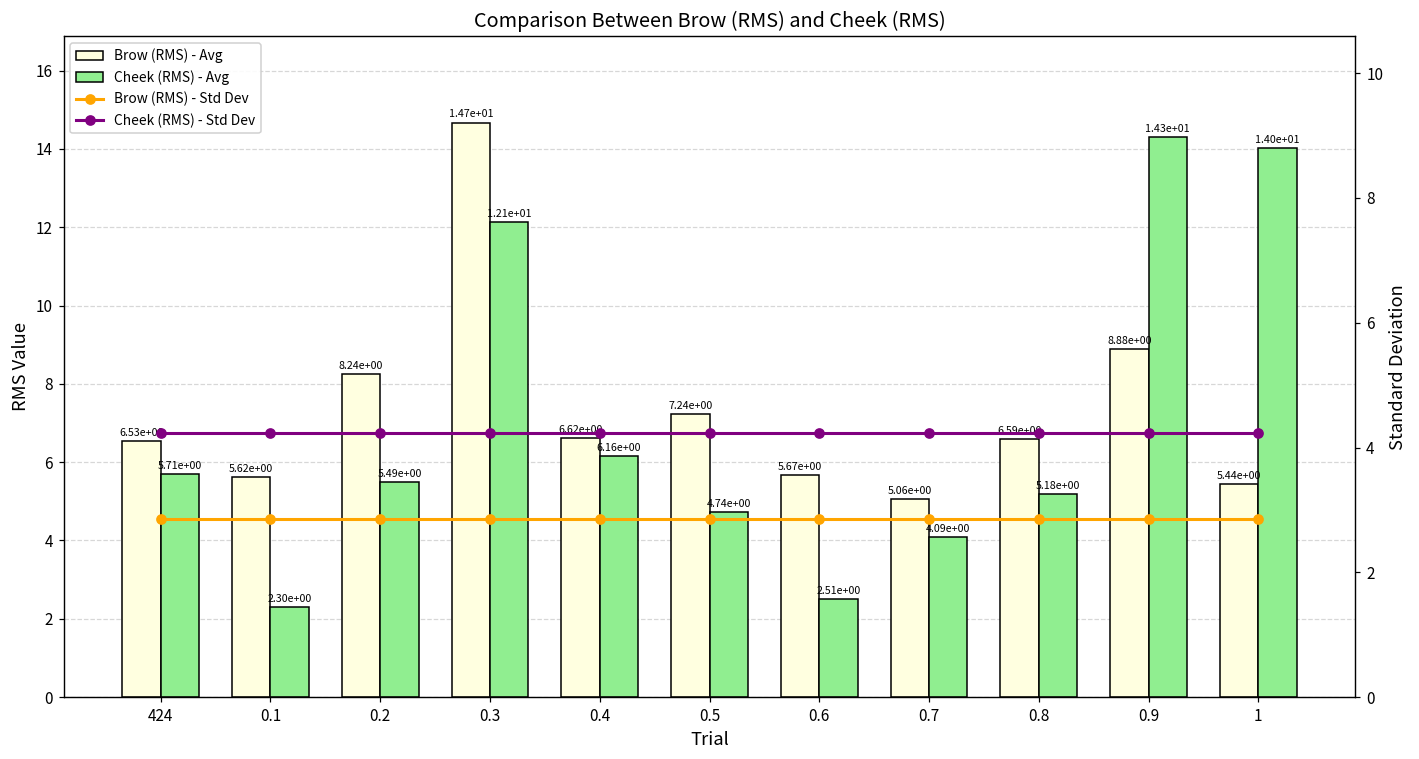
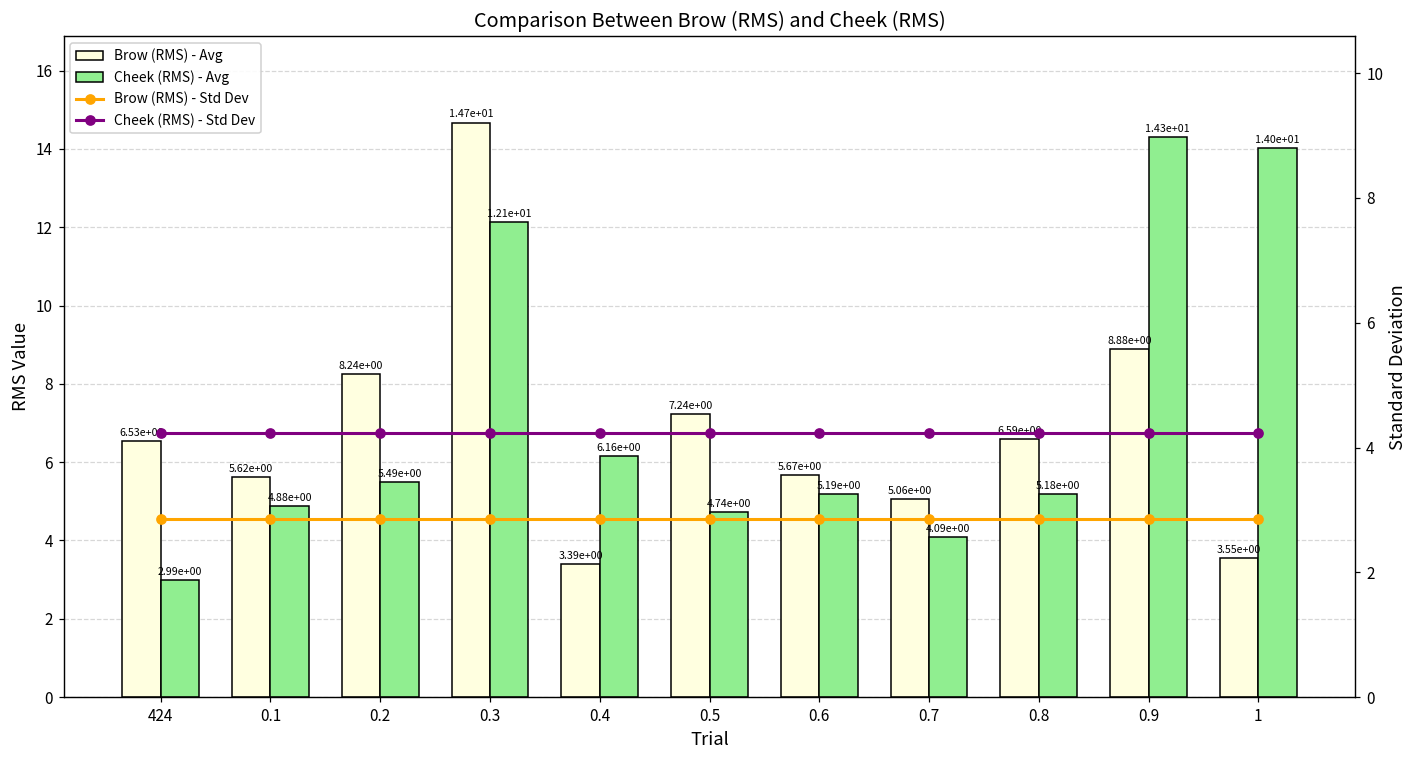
  {
    "Brow (RMS) - Avg": {
      "0.1": "5.62e+00",
      "0.2": "8.24e+00",
      "0.3": "1.47e+01",
-     "0.4": "6.62e+00",
+     "0.4": "3.39e+00",
      "0.5": "7.24e+00",
      "0.6": "5.67e+00",
      "0.7": "5.06e+00",
      "0.9": "8.88e+00",
-     "1": "5.44e+00"
+     "1": "3.55e+00"
    },
    "Cheek (RMS) - Avg": {
-     "424": "5.71e+00",
-     "0.1": "2.30e+00",
+     "424": "2.99e+00",
+     "0.1": "4.88e+00",
      "0.2": "5.49e+00",
      "0.3": "1.21e+01",
      "0.4": "6.16e+00",
      "0.5": "4.74e+00",
-     "0.6": "2.51e+00",
+     "0.6": "5.19e+00",
      "0.7": "4.09e+00",
      "0.8": "5.18e+00",
      "0.9": "1.43e+01",
      "1": "1.40e+01"
    }
  }
